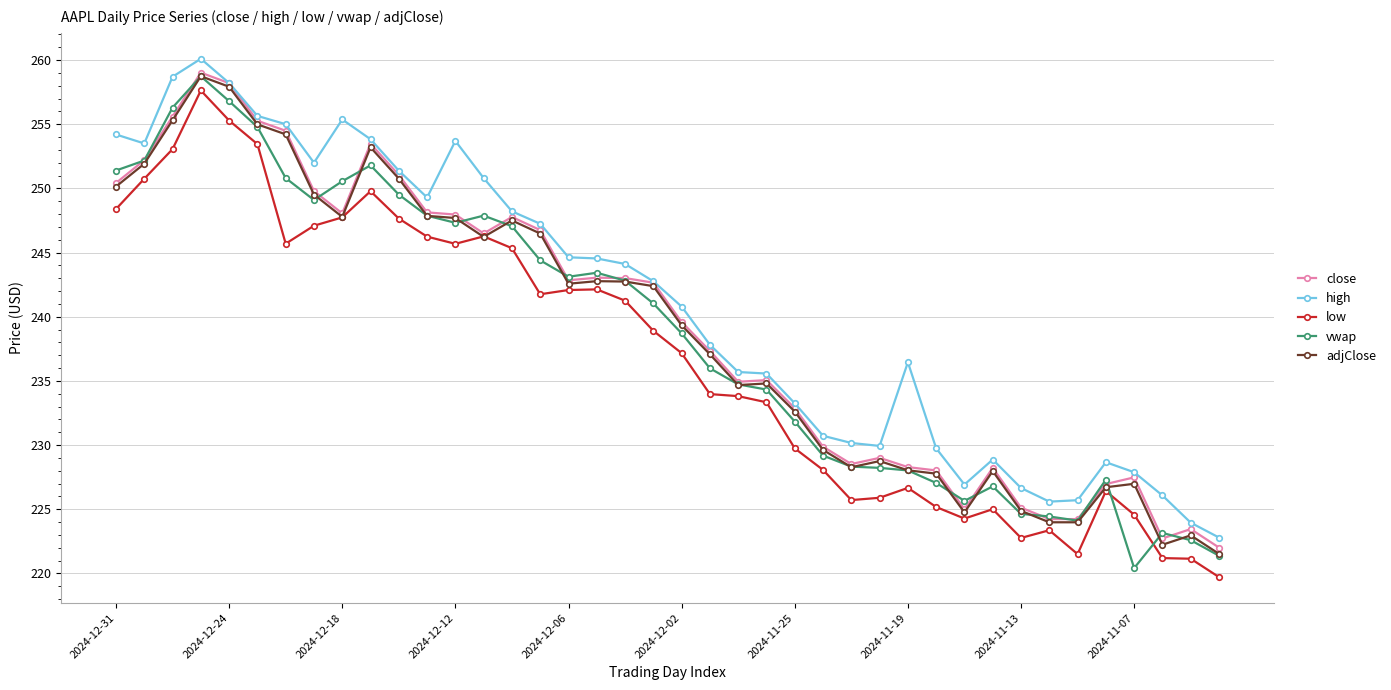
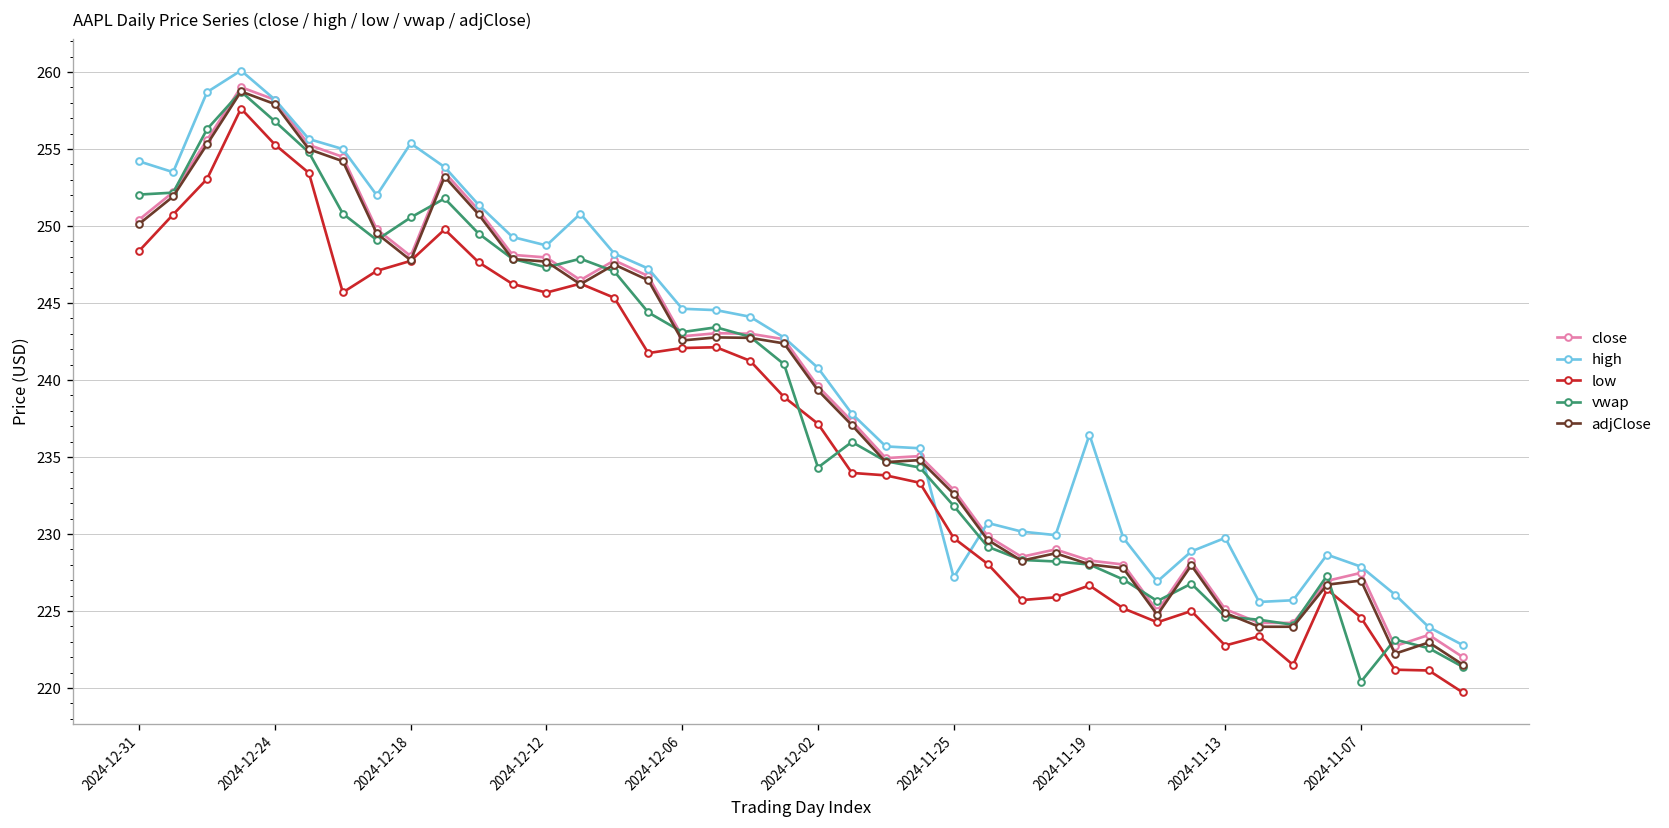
  {
    "close": {
      "2024-12-31": 250.4,
      "2024-12-18": 248.1,
      "2024-12-12": 248.0,
      "2024-12-06": 242.8,
      "2024-12-02": 239.6,
      "2024-11-25": 232.9,
      "2024-11-19": 228.3,
      "2024-11-13": 225.1,
      "2024-11-07": 227.5
    },
    "high": {
      "2024-12-31": 254.2,
      "2024-12-18": 255.4,
-     "2024-12-12": 253.7,
+     "2024-12-12": 248.7,
      "2024-12-06": 244.6,
      "2024-12-02": 240.8,
-     "2024-11-25": 233.3,
+     "2024-11-25": 227.2,
      "2024-11-19": 236.5,
-     "2024-11-13": 226.7,
+     "2024-11-13": 229.8,
      "2024-11-07": 227.9
    },
    "low": {
      "2024-12-31": 248.4,
      "2024-12-24": 255.3,
      "2024-12-12": 245.7,
      "2024-12-06": 242.1,
      "2024-12-02": 237.2,
      "2024-11-25": 229.7,
      "2024-11-19": 226.7,
      "2024-11-13": 222.8,
      "2024-11-07": 224.6
    },
    "vwap": {
-     "2024-12-31": 251.4,
+     "2024-12-31": 252.0,
      "2024-12-24": 256.8,
      "2024-12-18": 250.6,
      "2024-12-12": 247.3,
      "2024-12-06": 243.1,
-     "2024-12-02": 238.7,
+     "2024-12-02": 234.3,
      "2024-11-25": 231.8,
      "2024-11-13": 224.6,
      "2024-11-07": 220.4
    },
    "adjClose": {
      "2024-12-31": 250.1,
      "2024-12-24": 257.9,
      "2024-12-12": 247.7,
      "2024-12-06": 242.6,
      "2024-12-02": 239.3,
      "2024-11-25": 232.6,
      "2024-11-13": 224.9,
      "2024-11-07": 227.0
    }
  }
